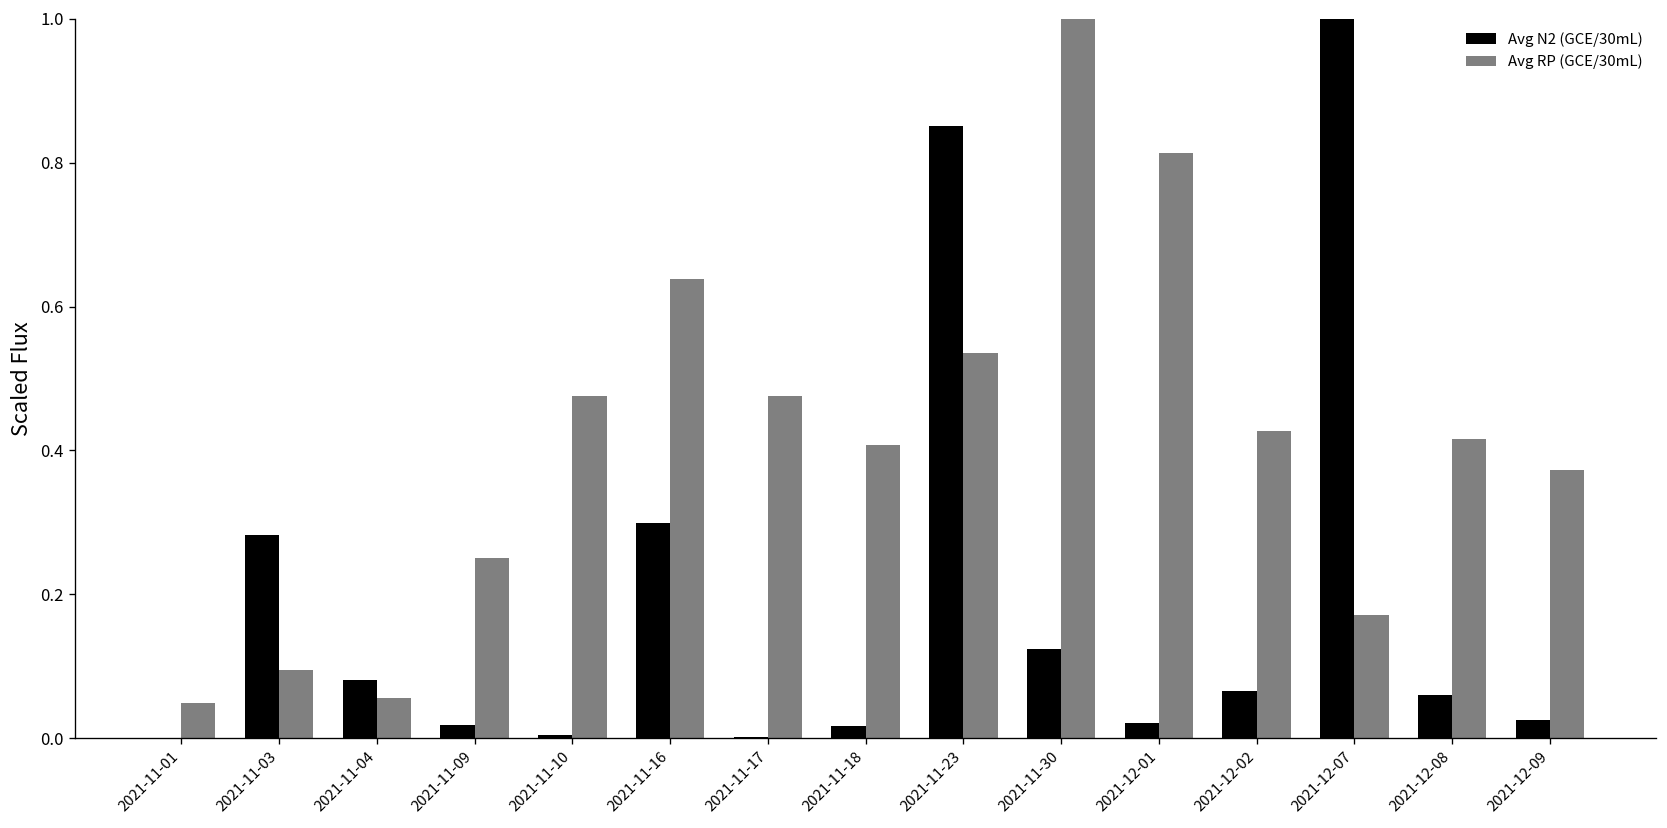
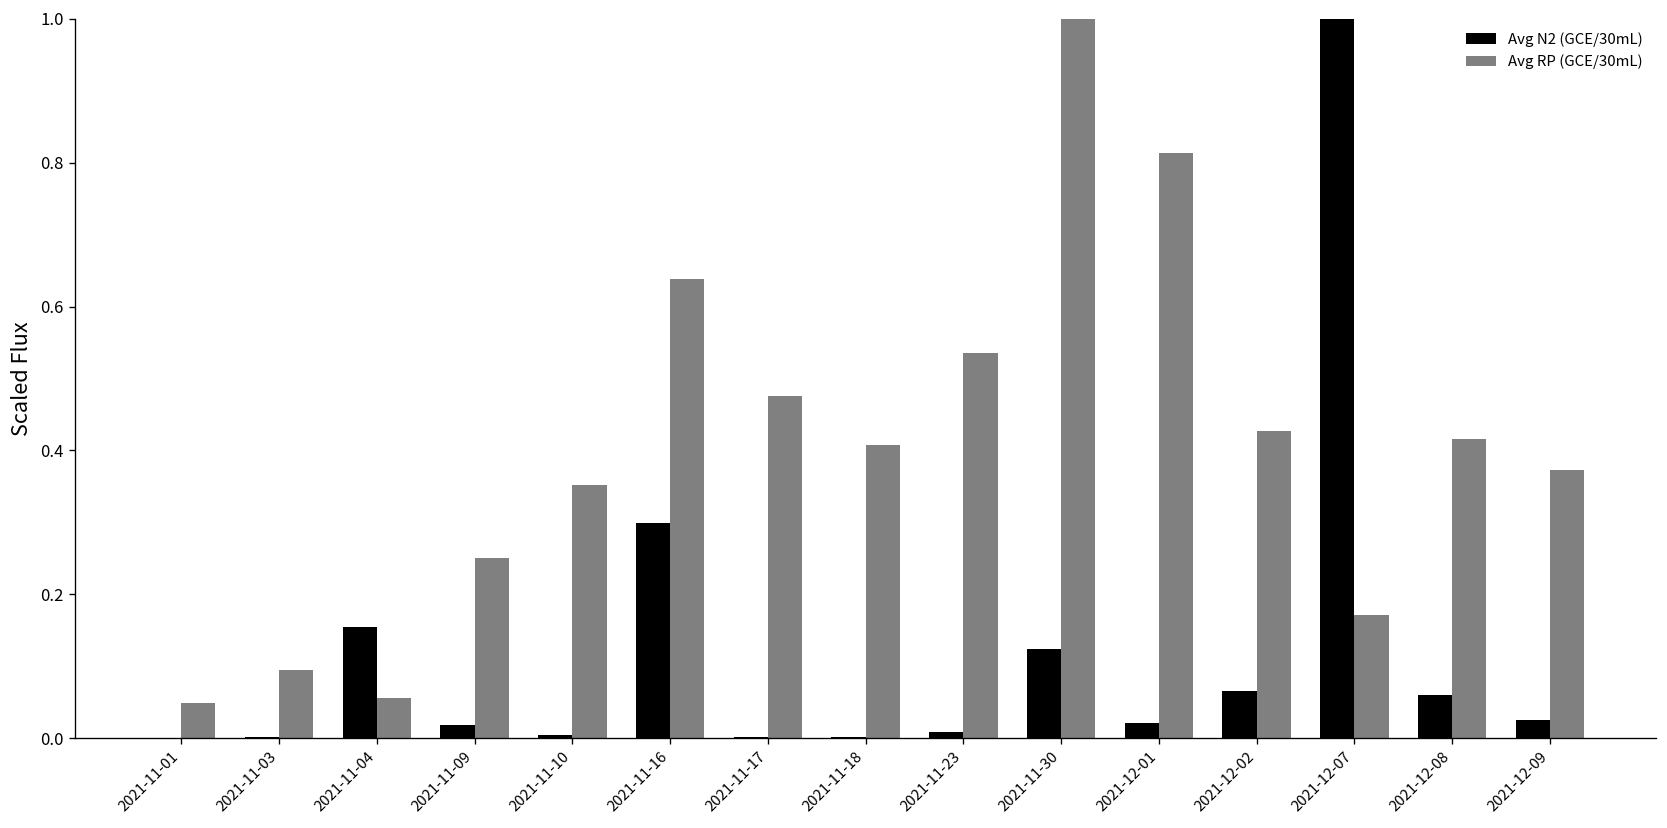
  {
    "Avg N2 (GCE/30mL)": {
-     "2021-11-03": 0.28,
-     "2021-11-04": 0.08,
+     "2021-11-03": 0.00,
+     "2021-11-04": 0.15,
      "2021-11-09": 0.02,
      "2021-11-10": 0.00,
      "2021-11-16": 0.30,
-     "2021-11-18": 0.02,
-     "2021-11-23": 0.85,
+     "2021-11-18": 0.00,
+     "2021-11-23": 0.01,
      "2021-11-30": 0.12,
      "2021-12-01": 0.02,
      "2021-12-02": 0.07,
      "2021-12-07": 1.00,
      "2021-12-08": 0.06,
      "2021-12-09": 0.03
    },
    "Avg RP (GCE/30mL)": {
      "2021-11-01": 0.05,
      "2021-11-03": 0.09,
      "2021-11-04": 0.06,
      "2021-11-09": 0.25,
-     "2021-11-10": 0.48,
+     "2021-11-10": 0.35,
      "2021-11-16": 0.64,
      "2021-11-17": 0.48,
      "2021-11-18": 0.41,
      "2021-11-23": 0.53,
      "2021-11-30": 1.00,
      "2021-12-01": 0.81,
      "2021-12-02": 0.43,
      "2021-12-07": 0.17,
      "2021-12-08": 0.42,
      "2021-12-09": 0.37
    }
  }
